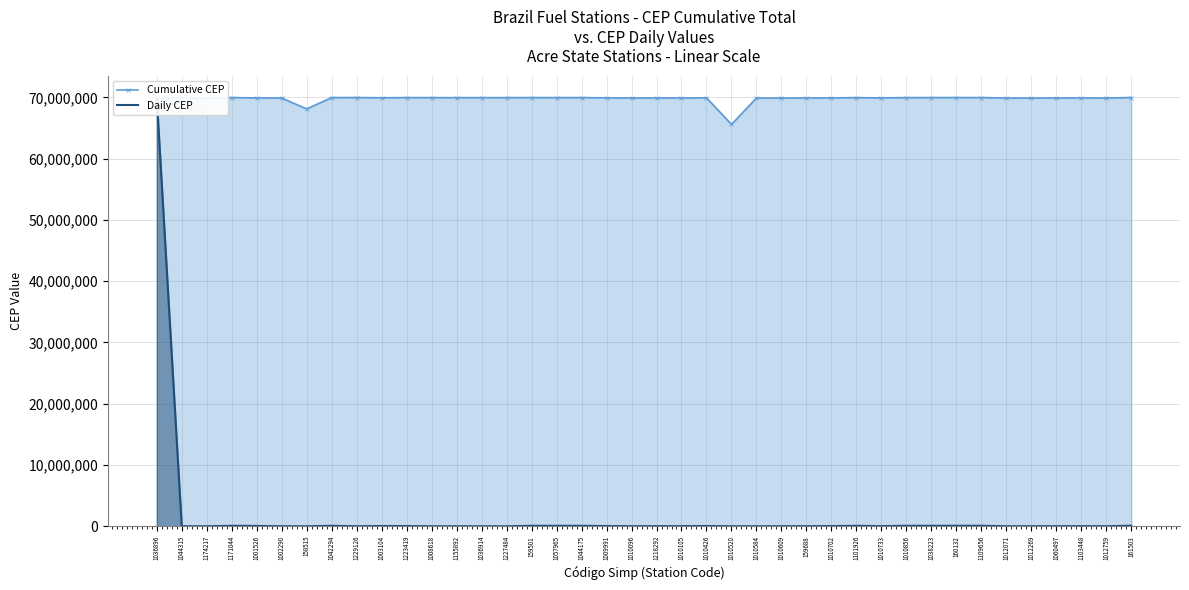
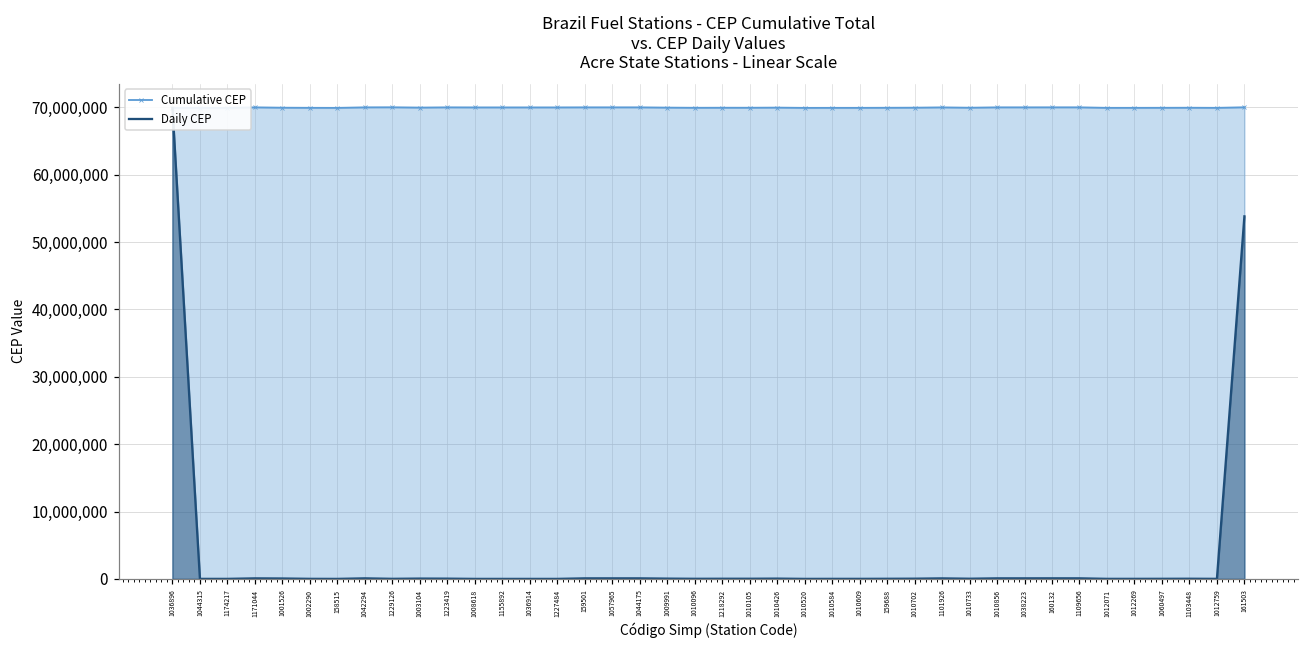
  {
    "Cumulative CEP": {
      "1171044": "70,000,000",
      "1001526": "70,000,000",
      "1002290": "70,000,000",
-     "158515": "68,000,000",
+     "158515": "70,000,000",
      "1042294": "70,000,000",
      "1229126": "70,000,000",
      "1003104": "70,000,000",
      "1223419": "70,000,000",
      "1008618": "70,000,000",
      "1155892": "70,000,000",
      "1036914": "70,000,000",
      "1227484": "70,000,000",
      "159501": "70,000,000",
      "1057965": "70,000,000",
      "1044175": "70,000,000",
      "1009991": "70,000,000",
      "1010096": "70,000,000",
      "1218292": "70,000,000",
      "1010105": "70,000,000",
      "1010426": "70,000,000",
-     "1010520": "66,000,000",
+     "1010520": "70,000,000",
      "1010584": "70,000,000",
      "1010609": "70,000,000",
      "159688": "70,000,000",
      "1010702": "70,000,000",
      "1101926": "70,000,000",
      "1010733": "70,000,000",
      "1010856": "70,000,000",
      "1038223": "70,000,000",
      "160132": "70,000,000",
      "1109656": "70,000,000",
      "1012071": "70,000,000",
      "1012269": "70,000,000",
      "1060497": "70,000,000",
      "1103448": "70,000,000",
      "1012759": "70,000,000",
      "161503": "70,000,000"
    },
    "Daily CEP": {
      "1044315": "0",
      "1174217": "0",
      "1171044": "0",
      "1001526": "0",
      "1002290": "0",
      "158515": "0",
      "1042294": "0",
      "1229126": "0",
      "1003104": "0",
      "1223419": "0",
      "1008618": "0",
      "1155892": "0",
      "1036914": "0",
      "1227484": "0",
      "159501": "0",
      "1057965": "0",
      "1044175": "0",
      "1009991": "0",
      "1010096": "0",
      "1218292": "0",
      "1010105": "0",
      "1010426": "0",
      "1010520": "0",
      "1010584": "0",
      "1010609": "0",
      "159688": "0",
      "1010702": "0",
      "1101926": "0",
      "1010733": "0",
      "1010856": "0",
      "1038223": "0",
      "160132": "0",
      "1109656": "0",
      "1012071": "0",
      "1012269": "0",
      "1060497": "0",
      "1103448": "0",
      "1012759": "0",
-     "161503": "0"
+     "161503": "54,000,000"
    }
  }
